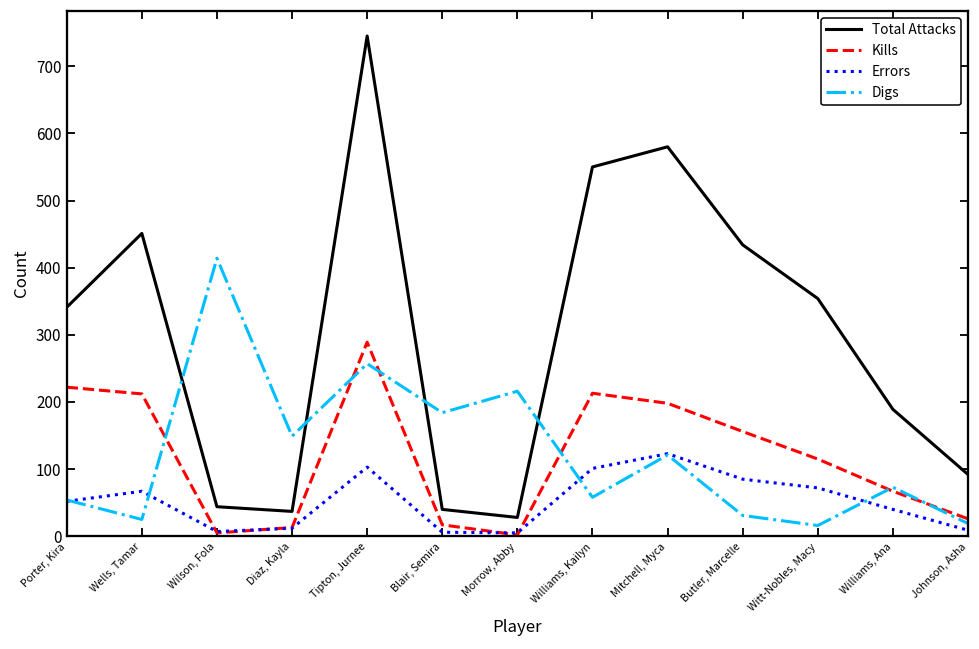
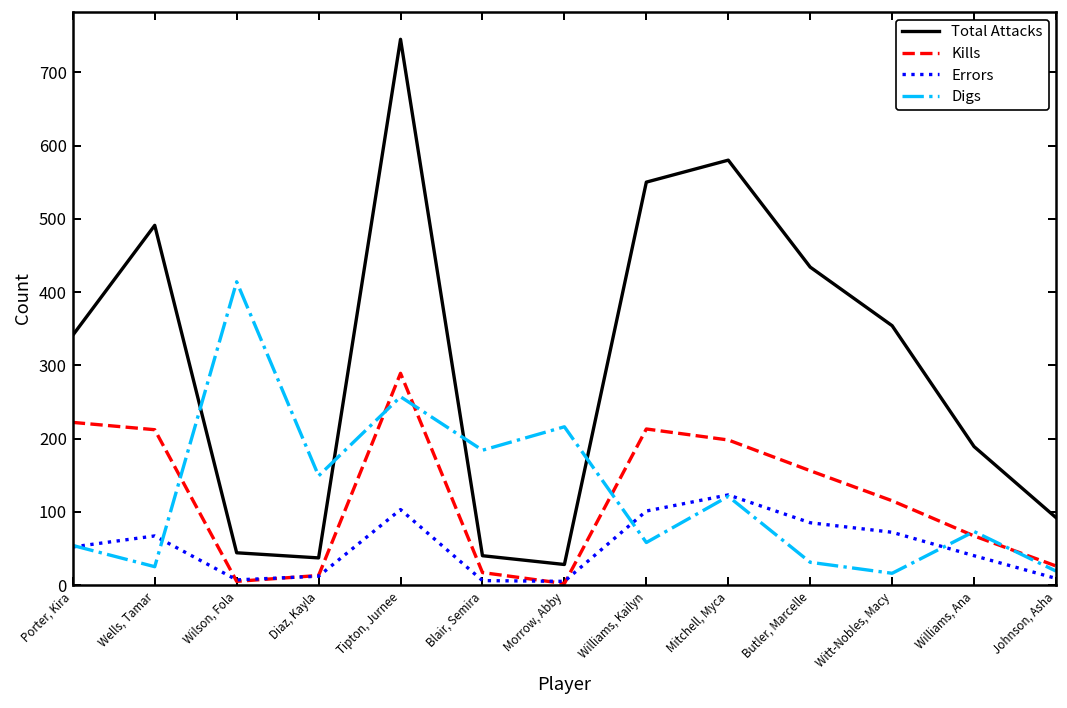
  {
    "Total Attacks": {
      "Porter, Kira": 340,
-     "Wells, Tamar": 450,
+     "Wells, Tamar": 490,
      "Wilson, Fola": 40,
      "Diaz, Kayla": 40,
      "Tipton, Jurnee": 750,
      "Blair, Semira": 40,
      "Morrow, Abby": 30,
      "Williams, Kailyn": 550,
      "Mitchell, Myca": 580,
      "Butler, Marcelle": 430,
      "Witt-Nobles, Macy": 350,
      "Williams, Ana": 190,
      "Johnson, Asha": 90
    },
    "Kills": {
      "Porter, Kira": 220,
      "Wells, Tamar": 210,
      "Tipton, Jurnee": 290,
      "Blair, Semira": 20,
      "Williams, Kailyn": 210,
      "Mitchell, Myca": 200,
      "Butler, Marcelle": 160,
      "Witt-Nobles, Macy": 120,
      "Williams, Ana": 70,
      "Johnson, Asha": 30
    },
    "Errors": {
      "Wells, Tamar": 70,
      "Tipton, Jurnee": 100,
      "Blair, Semira": 10,
      "Williams, Kailyn": 100,
      "Butler, Marcelle": 90,
      "Witt-Nobles, Macy": 70,
      "Williams, Ana": 40,
      "Johnson, Asha": 10
    },
    "Digs": {
      "Wells, Tamar": 30,
      "Wilson, Fola": 410,
      "Diaz, Kayla": 150,
      "Tipton, Jurnee": 260,
      "Blair, Semira": 180,
      "Morrow, Abby": 220,
      "Williams, Kailyn": 60,
      "Butler, Marcelle": 30,
      "Witt-Nobles, Macy": 20,
      "Williams, Ana": 70,
      "Johnson, Asha": 20
    }
  }
